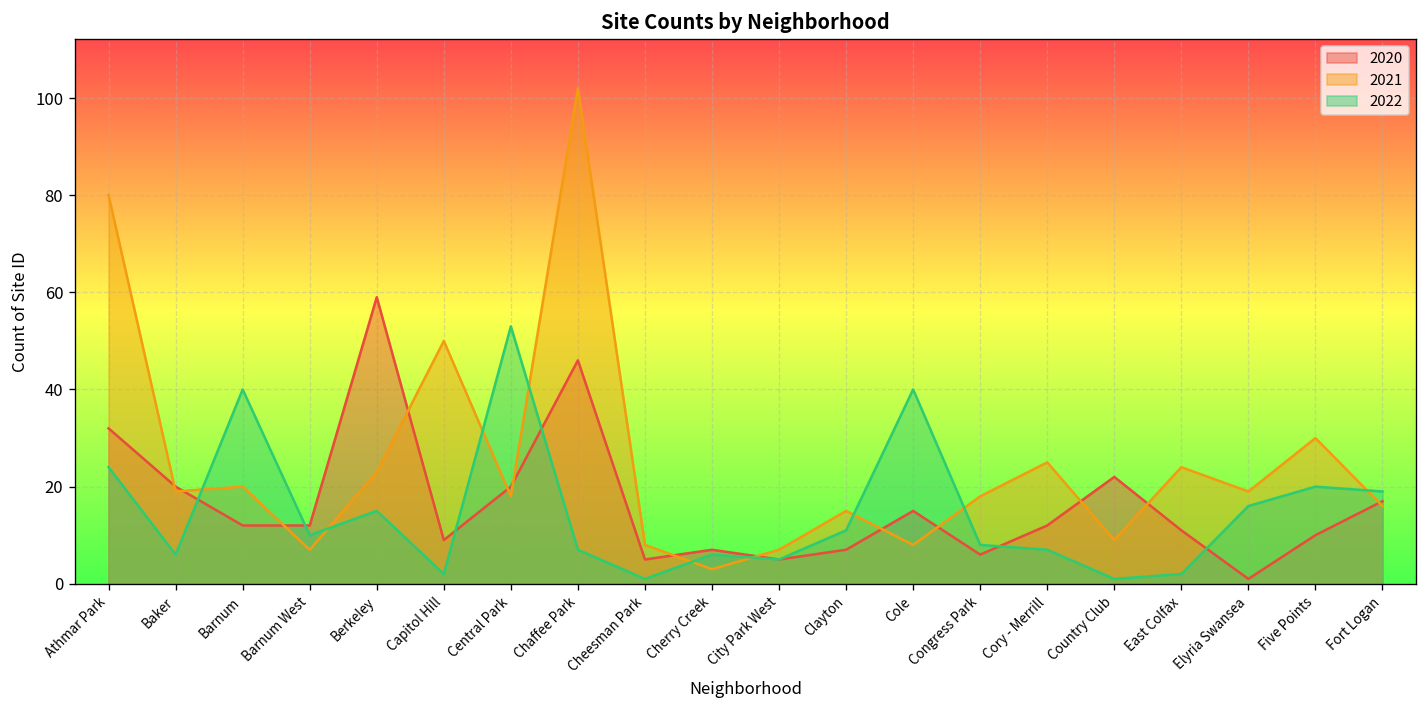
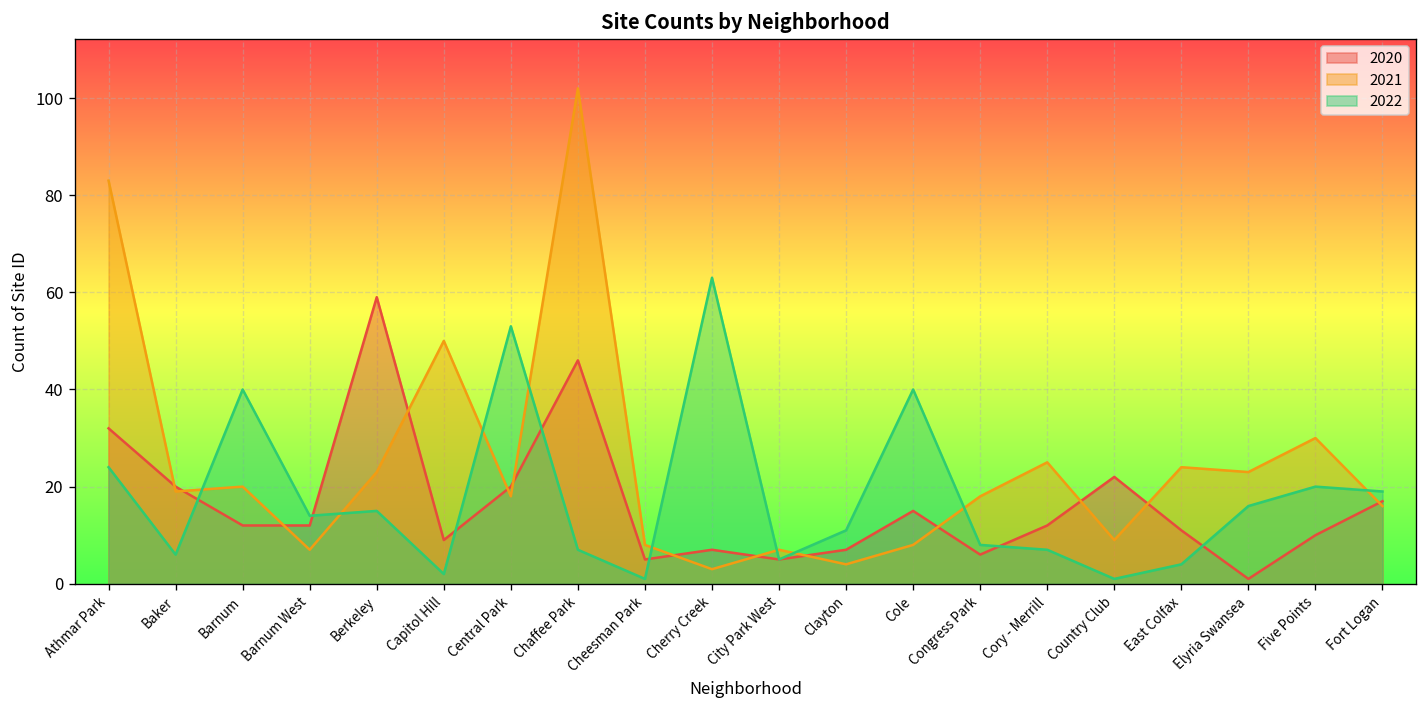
  {
    "2020": {
      "Athmar Park": 32,
      "Baker": 20,
      "Barnum": 12,
      "Barnum West": 12,
      "Berkeley": 59,
      "Capitol Hill": 9,
      "Central Park": 20,
      "Chaffee Park": 46,
      "Cheesman Park": 5,
      "Cherry Creek": 7,
      "Clayton": 7,
      "Cole": 15,
      "Congress Park": 6,
      "Cory - Merrill": 12,
      "Country Club": 22,
      "East Colfax": 11,
      "Elyria Swansea": 1,
      "Five Points": 10,
      "Fort Logan": 17
    },
    "2021": {
-     "Athmar Park": 80,
+     "Athmar Park": 83,
      "Baker": 19,
      "Barnum": 20,
      "Barnum West": 7,
      "Berkeley": 23,
      "Capitol Hill": 50,
      "Central Park": 18,
      "Chaffee Park": 102,
      "Cheesman Park": 8,
      "Cherry Creek": 3,
      "City Park West": 7,
-     "Clayton": 15,
+     "Clayton": 4,
      "Cole": 8,
      "Congress Park": 18,
      "Cory - Merrill": 25,
      "Country Club": 9,
      "East Colfax": 24,
-     "Elyria Swansea": 19,
+     "Elyria Swansea": 23,
      "Five Points": 30,
      "Fort Logan": 16
    },
    "2022": {
      "Athmar Park": 24,
      "Baker": 6,
      "Barnum": 40,
-     "Barnum West": 10,
+     "Barnum West": 14,
      "Berkeley": 15,
      "Capitol Hill": 2,
      "Central Park": 53,
      "Chaffee Park": 7,
      "Cheesman Park": 1,
-     "Cherry Creek": 6,
+     "Cherry Creek": 63,
      "Clayton": 11,
      "Cole": 40,
      "Congress Park": 8,
      "Cory - Merrill": 7,
      "Country Club": 1,
-     "East Colfax": 2,
+     "East Colfax": 4,
      "Elyria Swansea": 16,
      "Five Points": 20,
      "Fort Logan": 19
    }
  }
